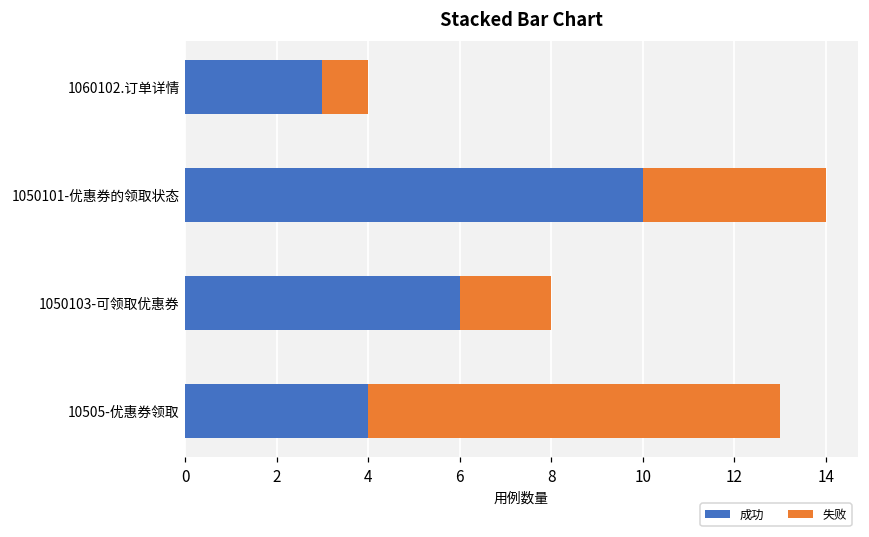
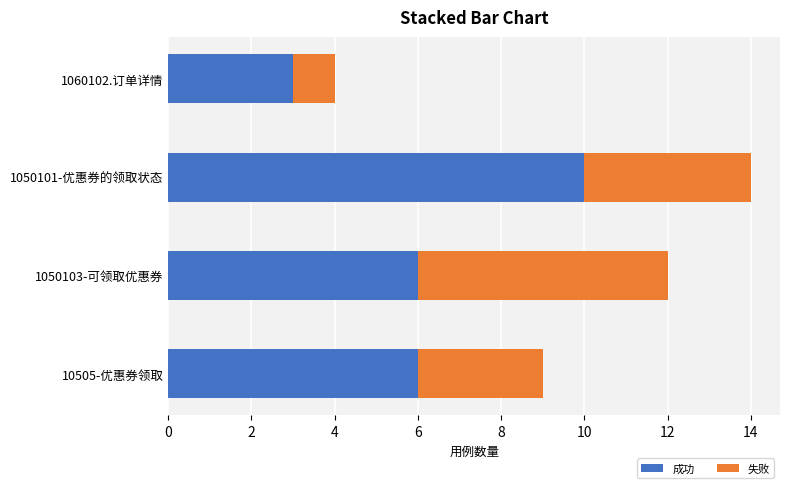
  {
    "成功": {
      "1060102.订单详情": 3,
      "1050101-优惠券的领取状态": 10,
      "1050103-可领取优惠券": 6,
-     "10505-优惠券领取": 4
+     "10505-优惠券领取": 6
    },
    "失败": {
      "1060102.订单详情": 1,
      "1050101-优惠券的领取状态": 4,
-     "1050103-可领取优惠券": 2,
-     "10505-优惠券领取": 9
+     "1050103-可领取优惠券": 6,
+     "10505-优惠券领取": 3
    }
  }
